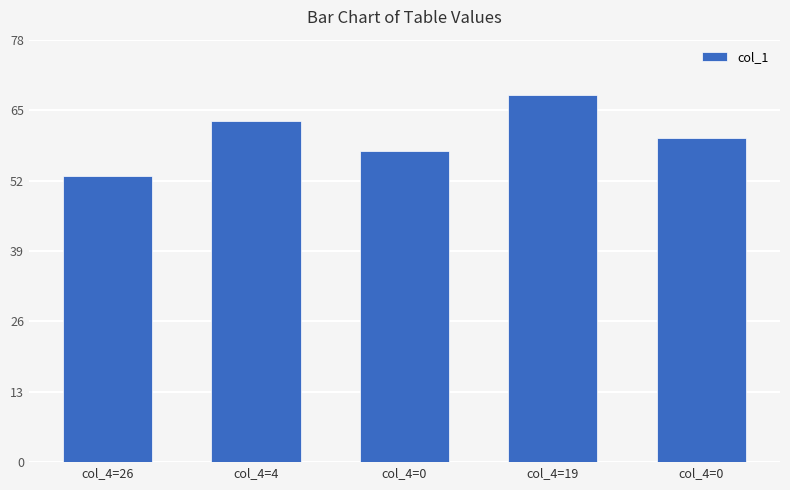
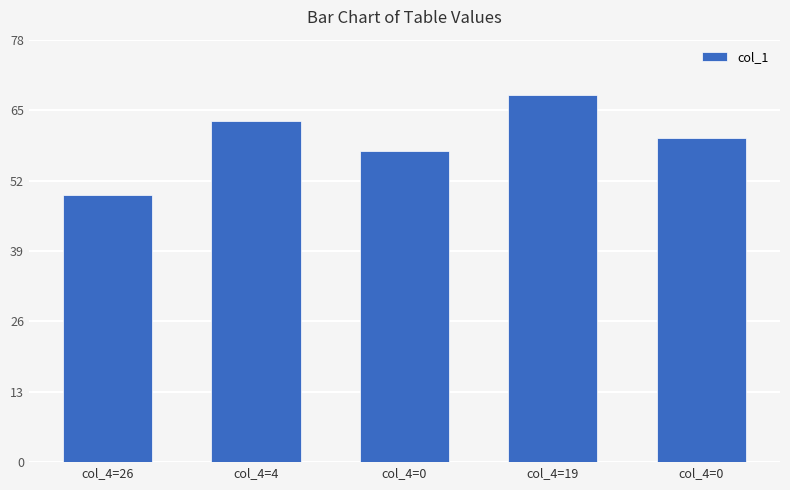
  {
-   "col_4=26": 53,
+   "col_4=26": 49,
    "col_4=4": 63,
    "col_4=19": 68
  }
